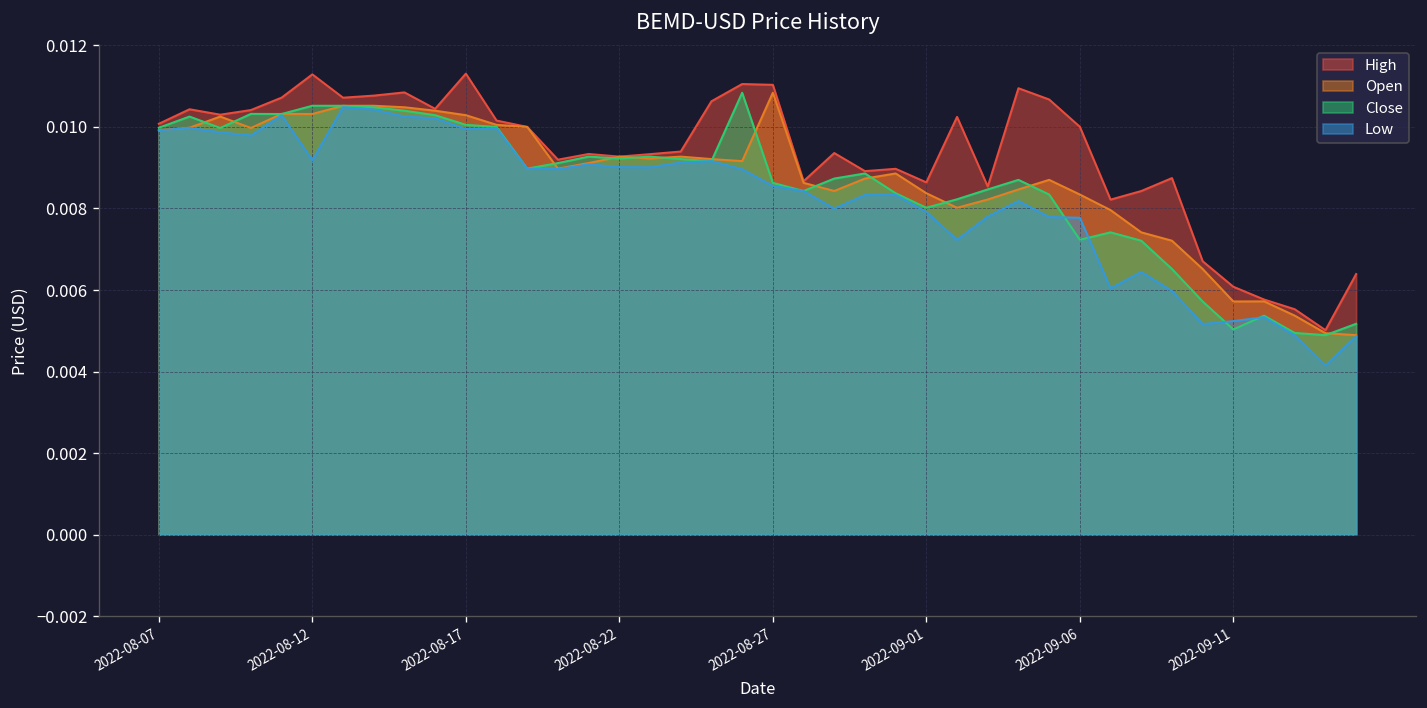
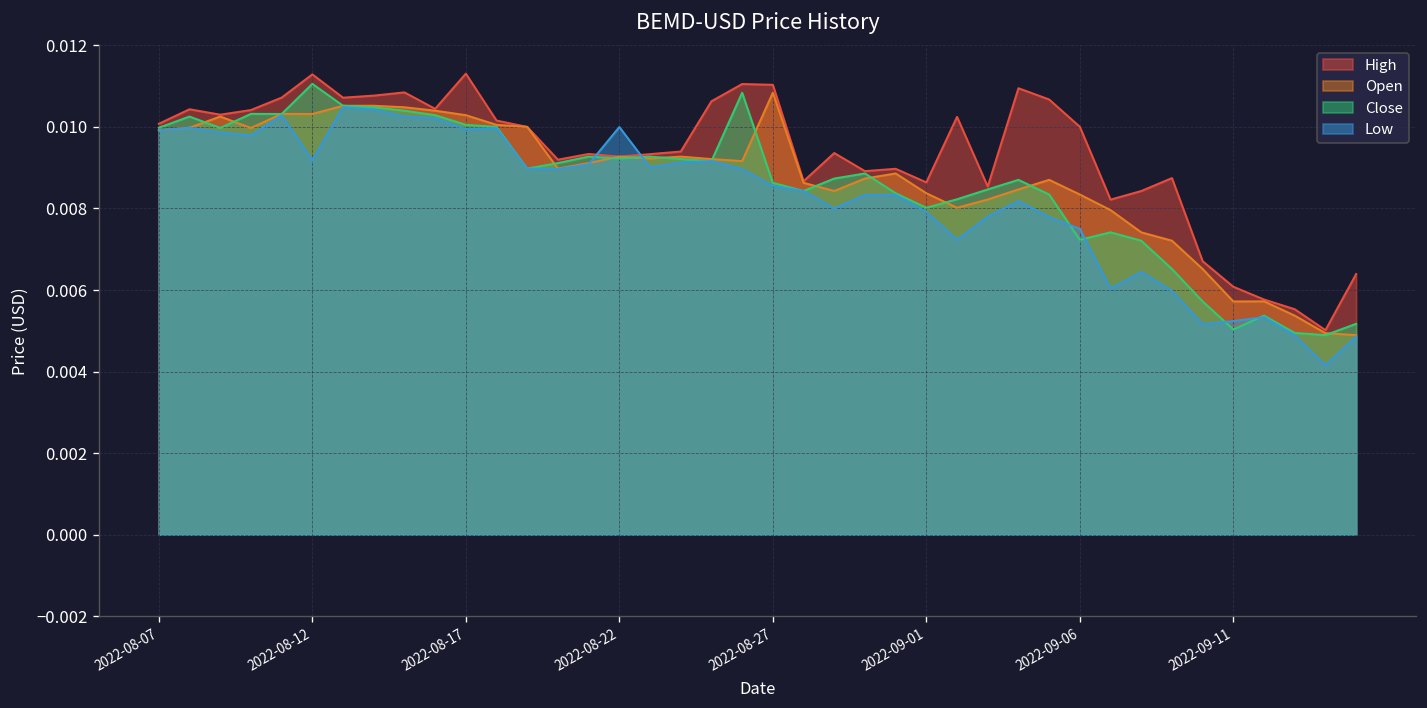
  {
    "Close": {
-     "2022-08-12": 0.0105,
+     "2022-08-12": 0.0111,
      "2022-08-17": 0.0101,
      "2022-08-27": 0.0086,
      "2022-09-01": 0.0080,
      "2022-09-06": 0.0072,
      "2022-09-11": 0.0050
    },
    "Low": {
      "2022-08-12": 0.0092,
      "2022-08-17": 0.0099,
-     "2022-08-22": 0.0090,
+     "2022-08-22": 0.0100,
      "2022-08-27": 0.0086,
      "2022-09-01": 0.0079,
-     "2022-09-06": 0.0078,
+     "2022-09-06": 0.0075,
      "2022-09-11": 0.0052
    }
  }
